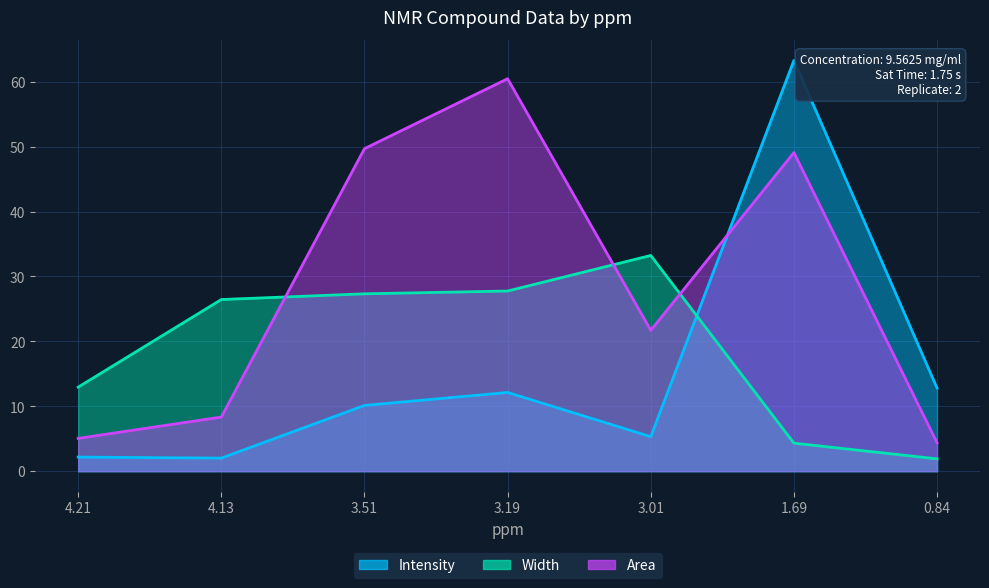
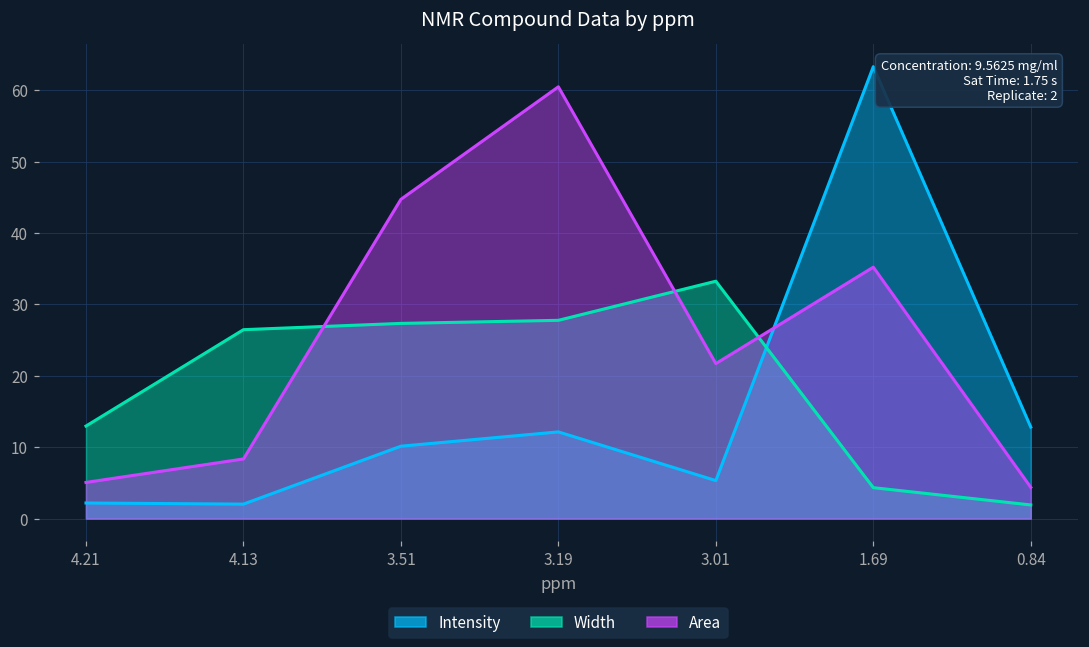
  {
    "Area": {
      "4.21": 5,
      "4.13": 8,
-     "3.51": 50,
+     "3.51": 45,
      "3.19": 60,
      "3.01": 22,
-     "1.69": 49,
+     "1.69": 35,
      "0.84": 4
    }
  }
